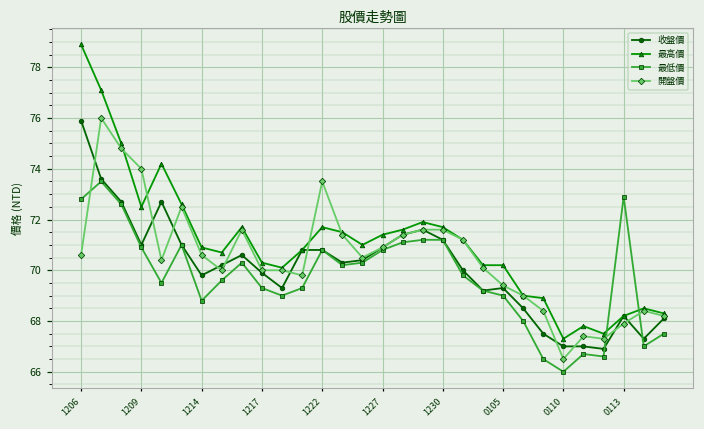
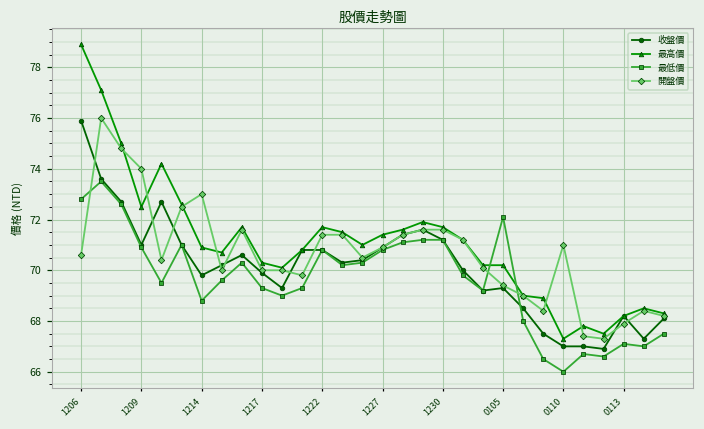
  {
    "最低價": {
      "1206": 72.8,
      "1214": 68.8,
      "1217": 69.3,
-     "0105": 69.0,
+     "0105": 72.1,
      "0110": 66.0,
-     "0113": 72.9
+     "0113": 67.1
    },
    "開盤價": {
      "1206": 70.6,
      "1209": 74.0,
-     "1214": 70.6,
-     "1222": 73.5,
-     "0110": 66.5,
+     "1214": 73.0,
+     "1222": 71.4,
+     "0110": 71.0,
      "0113": 67.9
    }
  }
